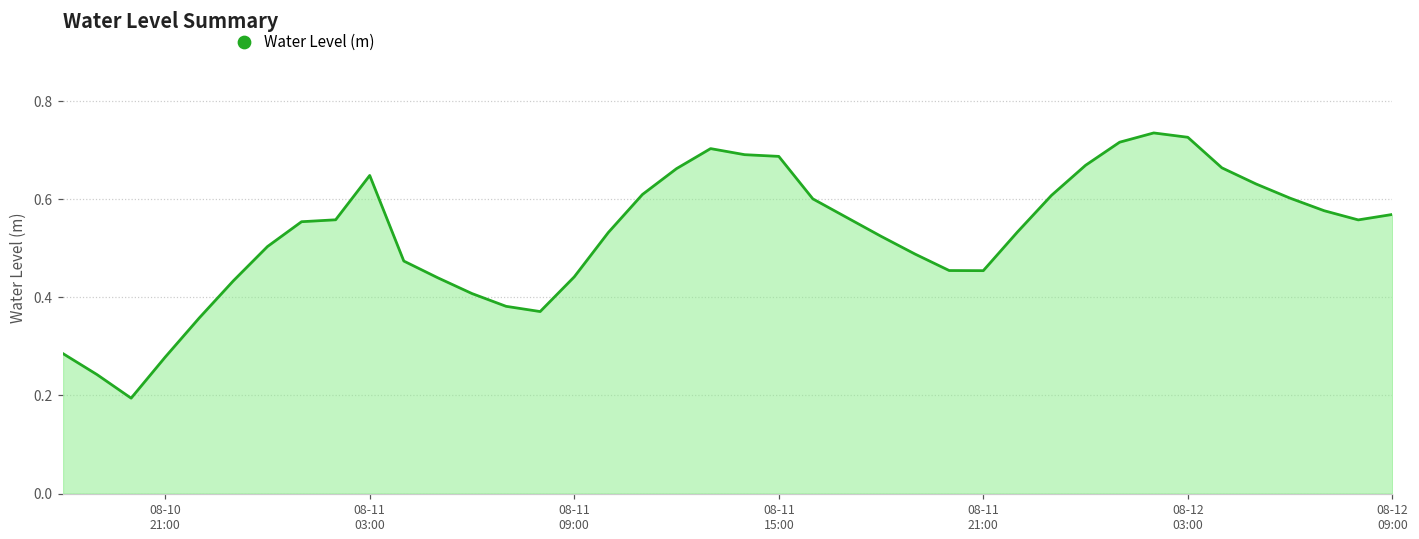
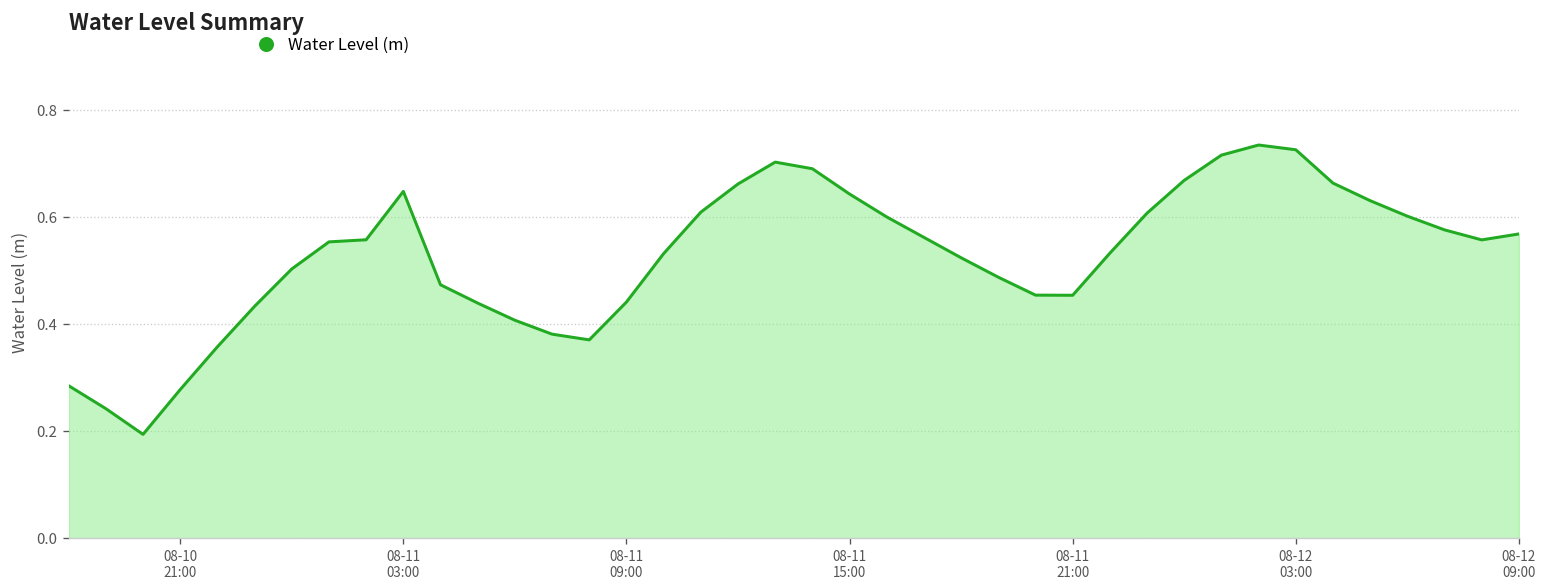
  {
    "08-10 21:00": 0.28,
    "08-11 03:00": 0.65,
    "08-11 09:00": 0.44,
-   "08-11 15:00": 0.69,
+   "08-11 15:00": 0.64,
    "08-11 21:00": 0.45,
    "08-12 03:00": 0.73,
    "08-12 09:00": 0.57
  }
